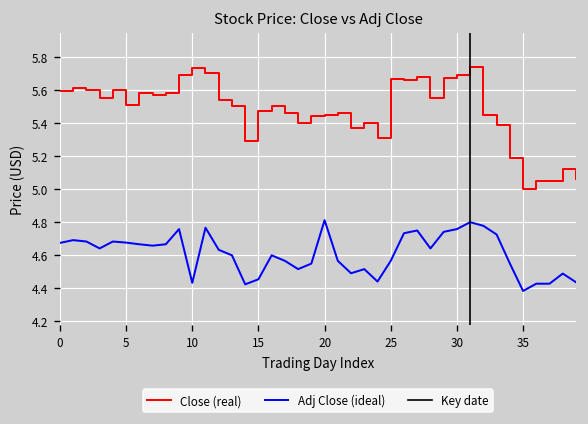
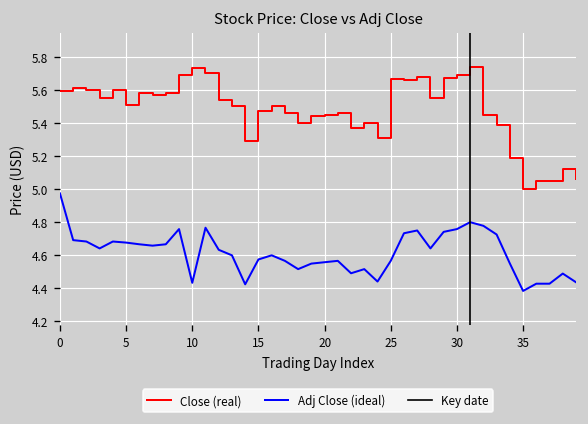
  {
    "Close (real)": {
      "0": 5.59,
      "5": 5.51,
      "10": 5.73,
      "15": 5.47,
      "20": 5.45,
      "25": 5.67,
      "30": 5.69,
      "35": 5.00
    },
    "Adj Close (ideal)": {
-     "0": 4.67,
+     "0": 4.97,
      "5": 4.67,
      "10": 4.43,
-     "15": 4.45,
-     "20": 4.81,
+     "15": 4.57,
+     "20": 4.56,
      "25": 4.56,
      "30": 4.76,
      "35": 4.38
    }
  }
